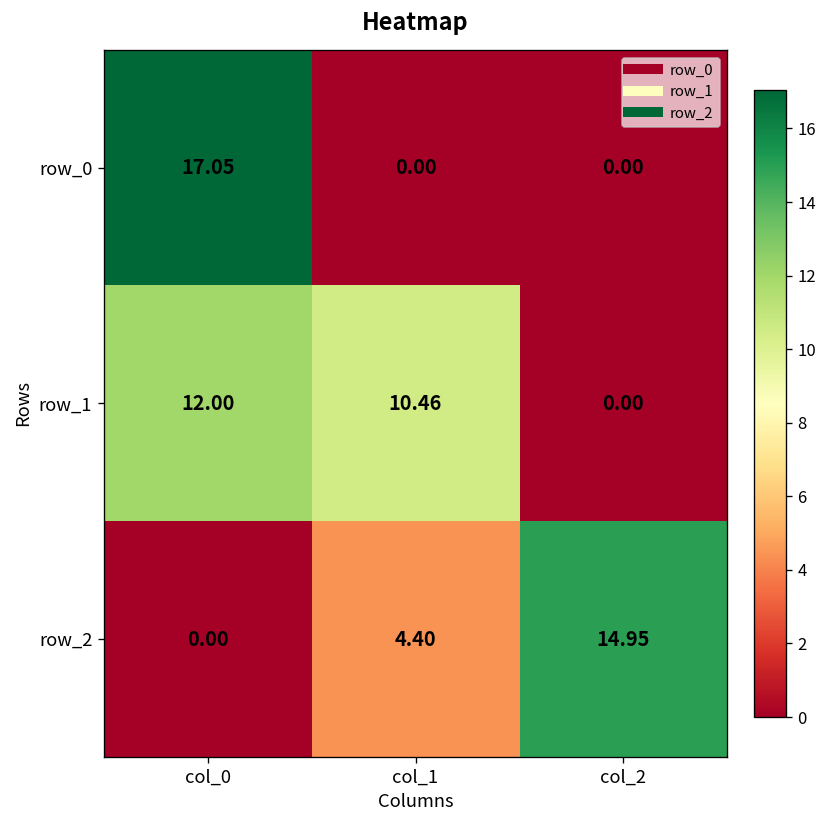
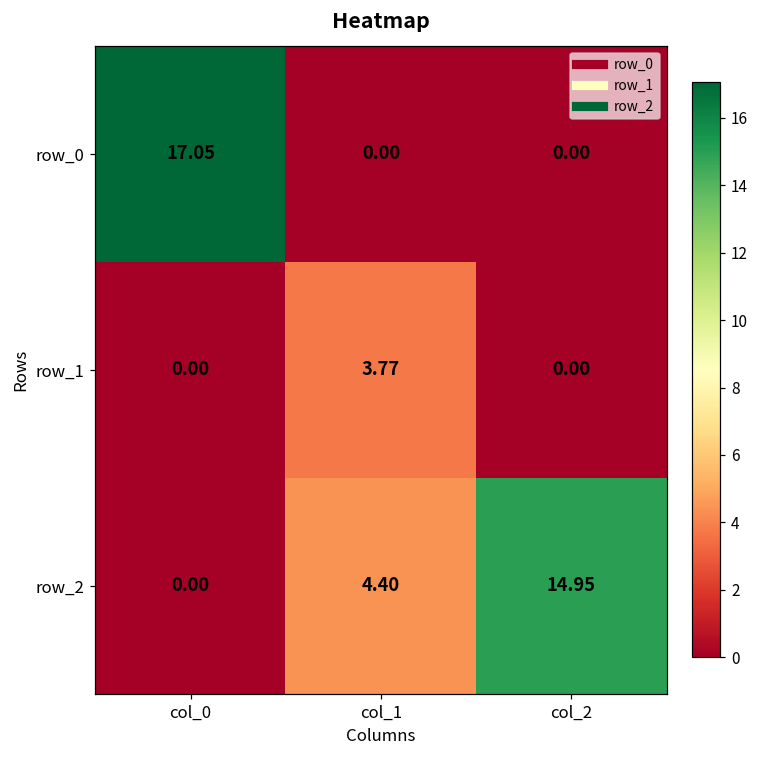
  {
    "row_0": {
      "col_0": 17.05,
      "col_1": 0.00,
      "col_2": 0.00
    },
    "row_1": {
-     "col_0": 12.00,
-     "col_1": 10.46,
+     "col_0": 0.00,
+     "col_1": 3.77,
      "col_2": 0.00
    },
    "row_2": {
      "col_0": 0.00,
      "col_1": 4.40,
      "col_2": 14.95
    }
  }
